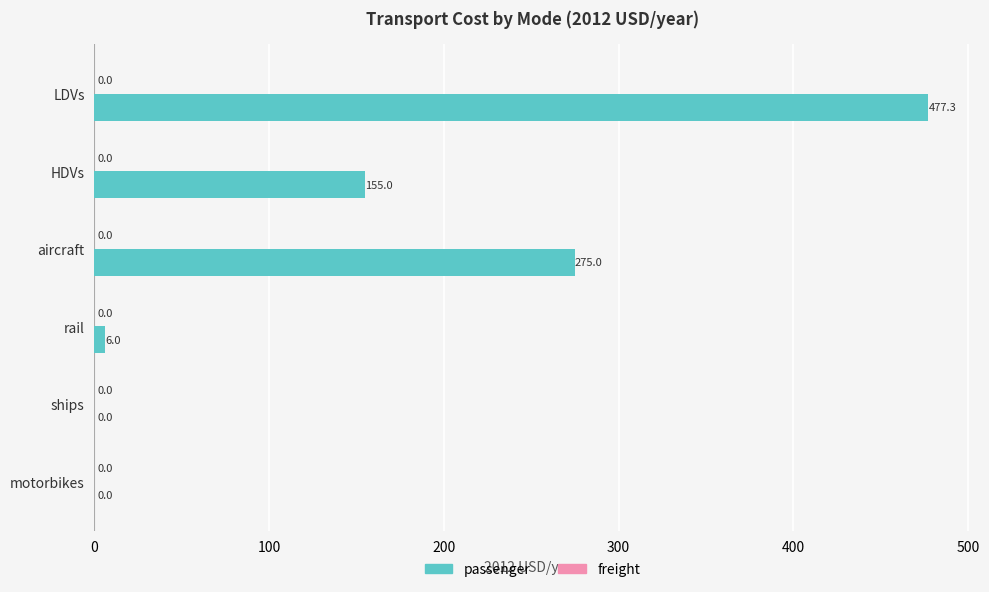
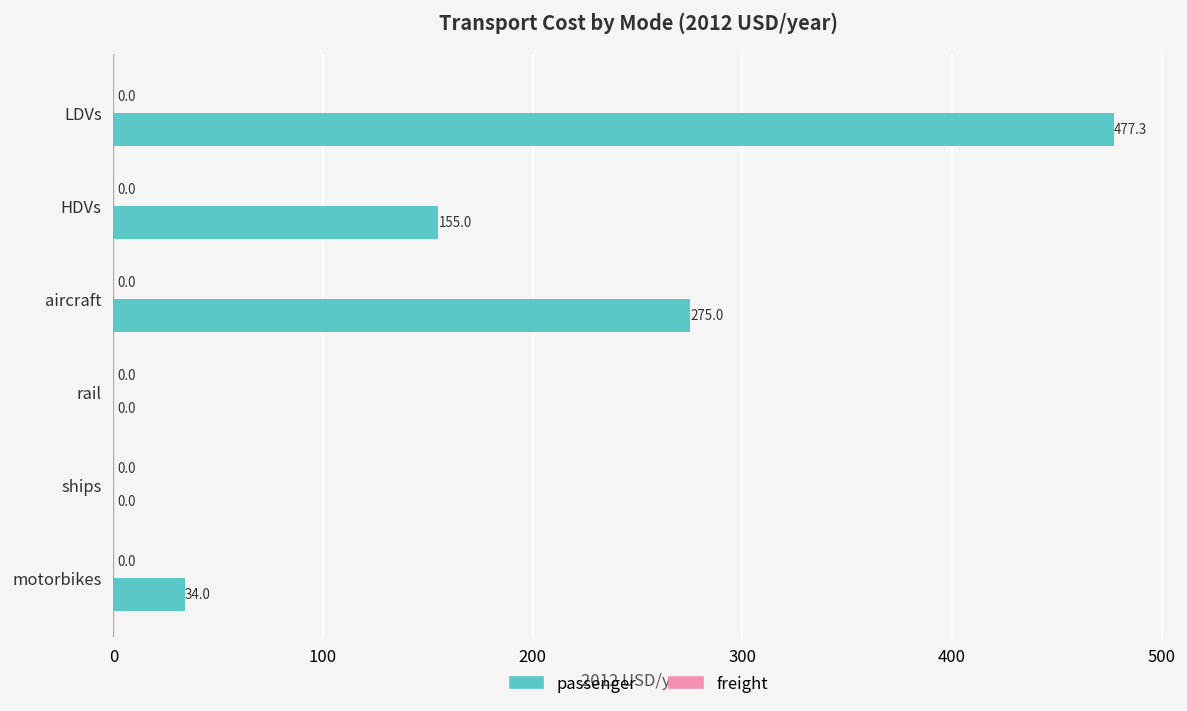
  {
    "passenger": {
      "LDVs": 477.3,
      "HDVs": 155.0,
      "aircraft": 275.0,
-     "rail": 6.0,
+     "rail": 0.0,
      "ships": 0.0,
-     "motorbikes": 0.0
+     "motorbikes": 34.0
    },
    "freight": {
      "LDVs": 0.0,
      "HDVs": 0.0,
      "aircraft": 0.0,
      "rail": 0.0,
      "ships": 0.0,
      "motorbikes": 0.0
    }
  }
